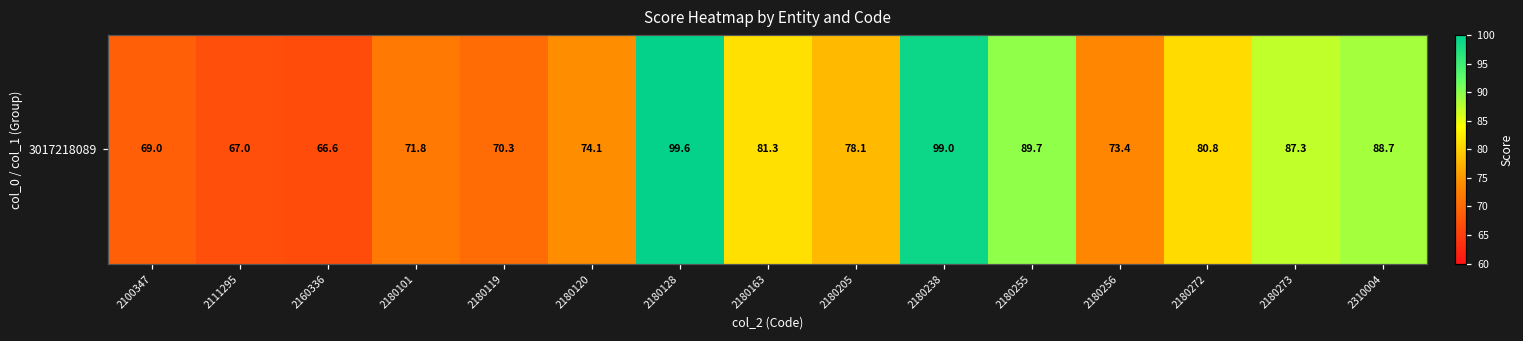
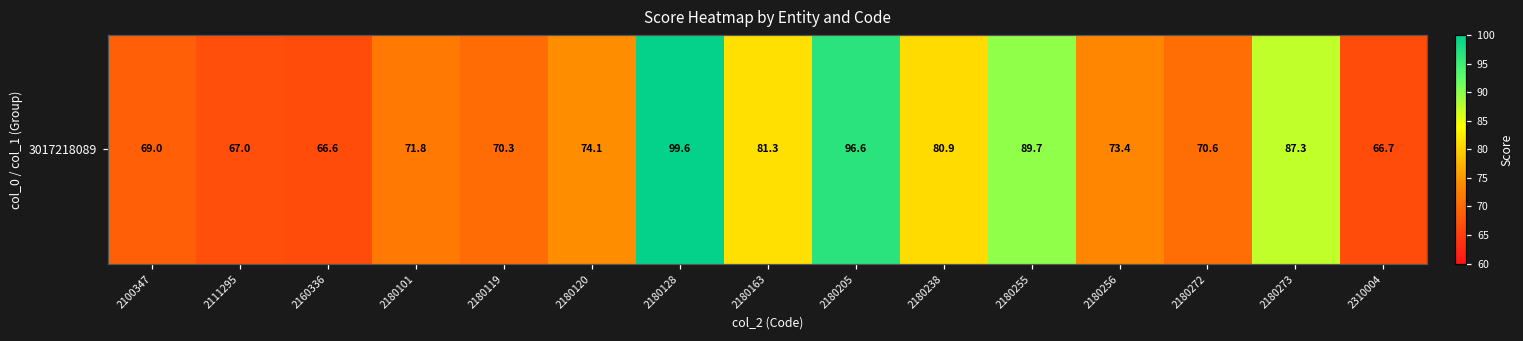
  {
    "3017218089": {
      "2100347": 69.0,
      "2111295": 67.0,
      "2160336": 66.6,
      "2180101": 71.8,
      "2180119": 70.3,
      "2180120": 74.1,
      "2180128": 99.6,
      "2180163": 81.3,
-     "2180205": 78.1,
-     "2180238": 99.0,
+     "2180205": 96.6,
+     "2180238": 80.9,
      "2180255": 89.7,
      "2180256": 73.4,
-     "2180272": 80.8,
+     "2180272": 70.6,
      "2180273": 87.3,
-     "2310004": 88.7
+     "2310004": 66.7
    }
  }
